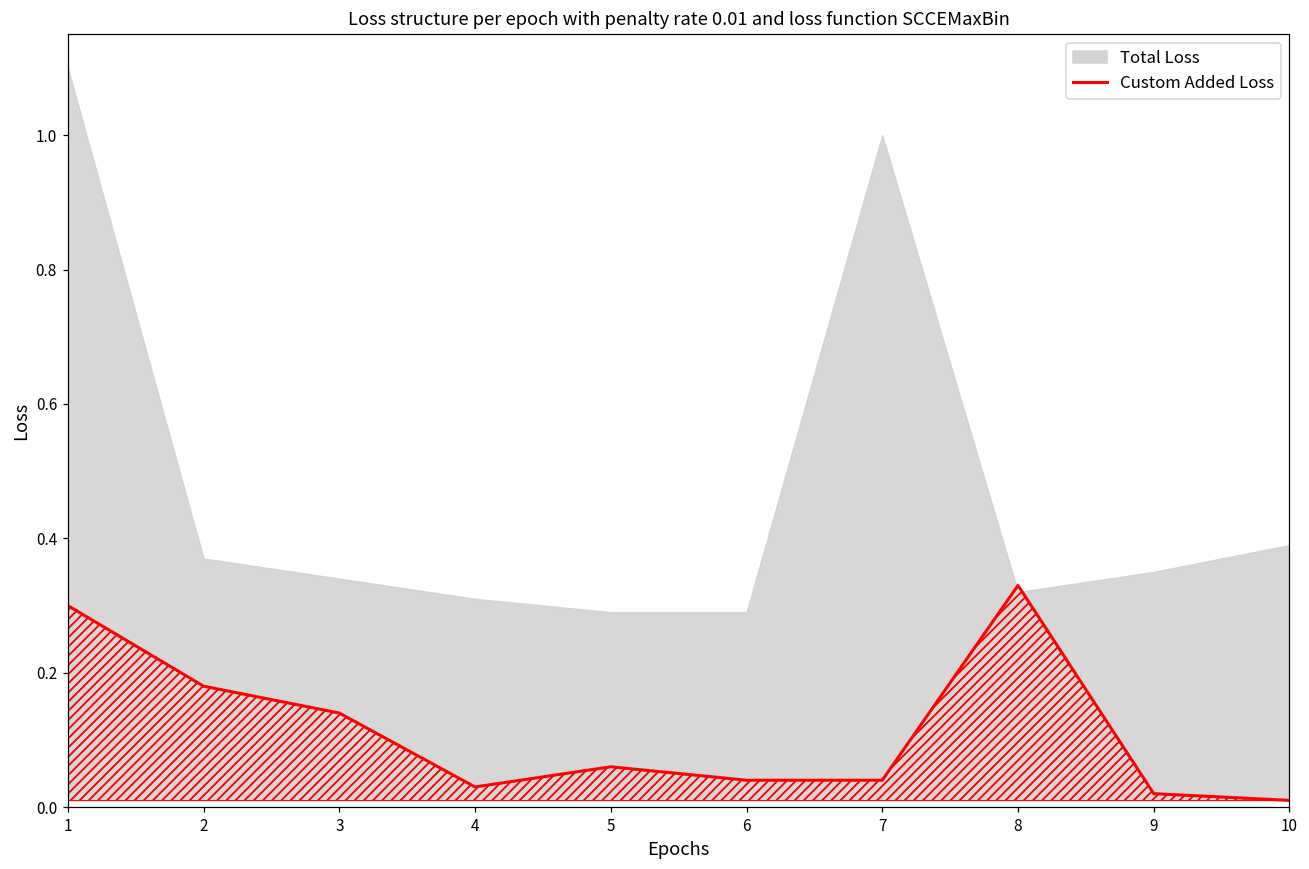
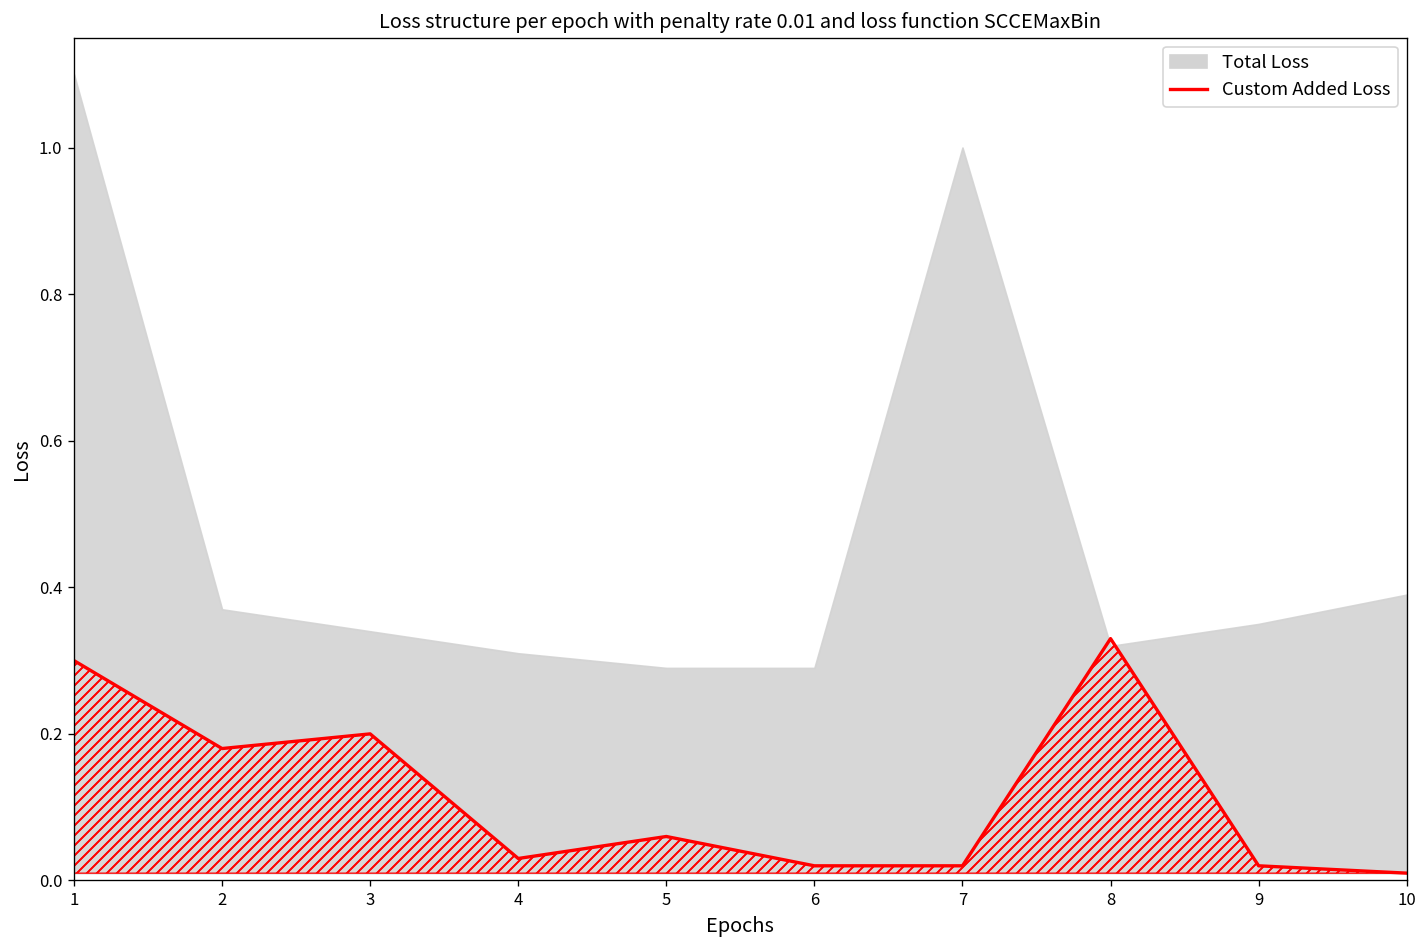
  {
    "Custom Added Loss": {
      "1": 0.30,
      "2": 0.18,
-     "3": 0.14,
+     "3": 0.20,
      "4": 0.03,
      "5": 0.06,
-     "6": 0.04,
-     "7": 0.04,
+     "6": 0.02,
+     "7": 0.02,
      "8": 0.33,
      "9": 0.02,
      "10": 0.01
    },
    "Total Loss": {
      "1": 1.10,
      "2": 0.37,
      "3": 0.34,
      "4": 0.31,
      "5": 0.29,
      "6": 0.29,
      "7": 1.00,
      "9": 0.35
    }
  }
